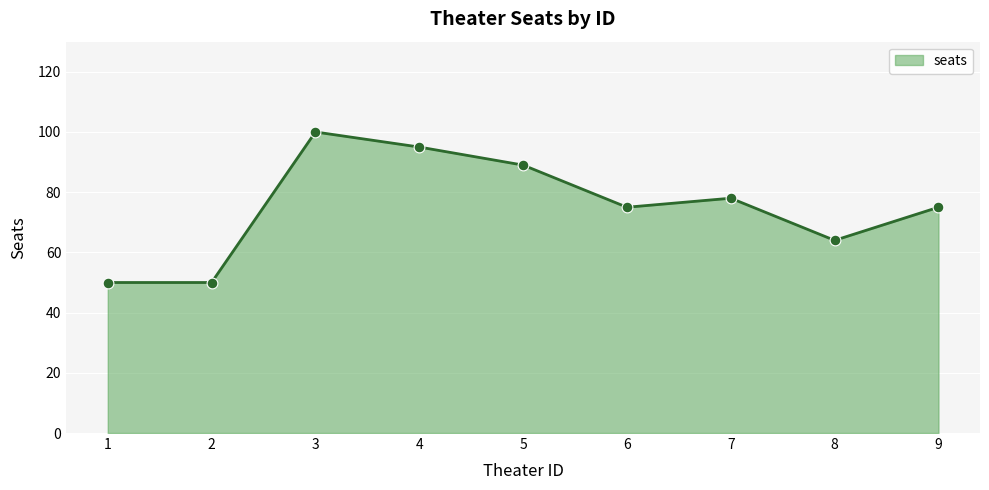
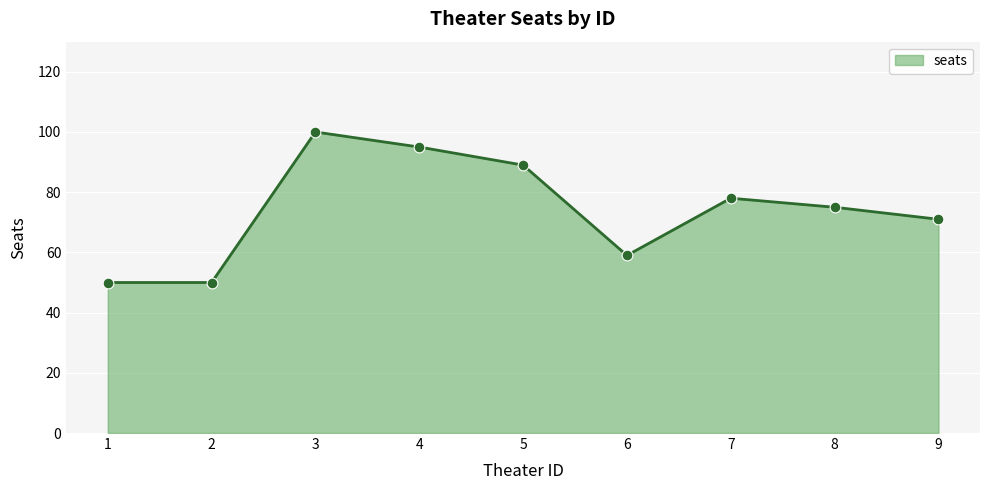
  {
    "1": 50,
    "2": 50,
    "3": 100,
    "4": 95,
    "5": 89,
-   "6": 75,
+   "6": 59,
    "7": 78,
-   "8": 64,
-   "9": 75
+   "8": 75,
+   "9": 71
  }
